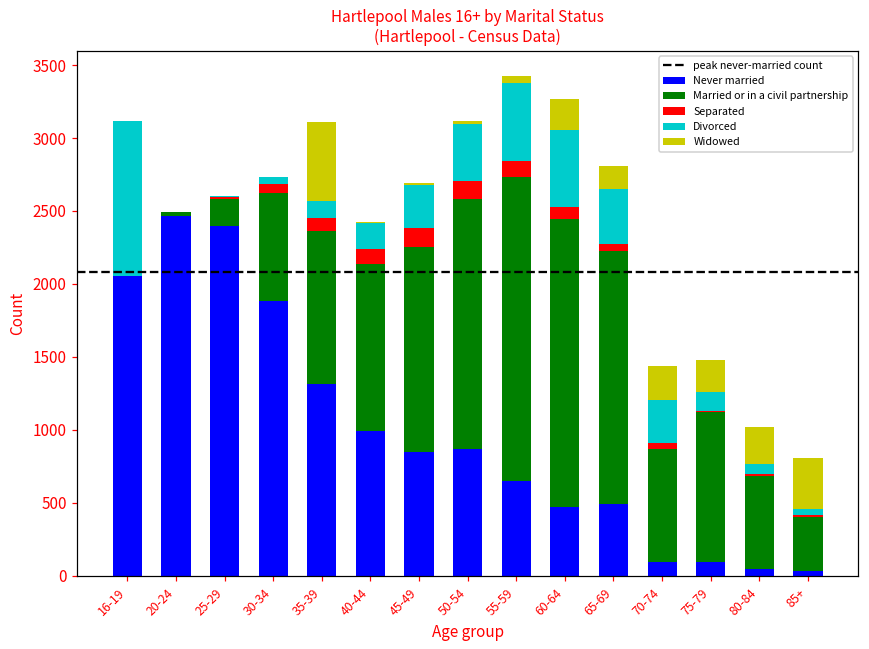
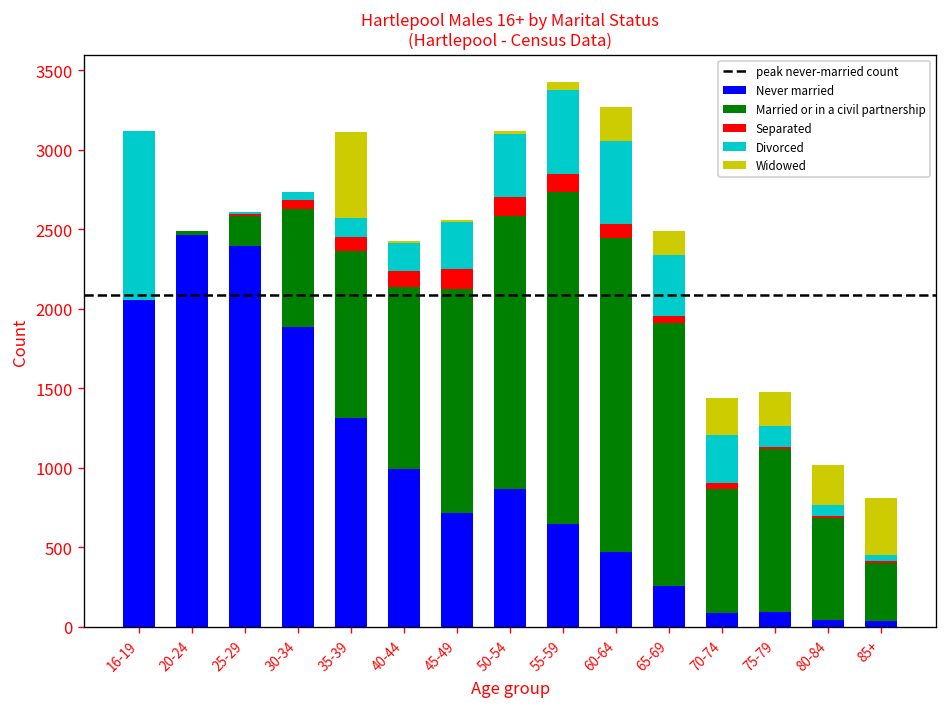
  {
    "Never married": {
      "16-19": 2060,
      "20-24": 2470,
      "25-29": 2400,
      "30-34": 1890,
      "35-39": 1320,
      "40-44": 1000,
-     "45-49": 850,
+     "45-49": 720,
      "50-54": 870,
      "55-59": 650,
      "60-64": 470,
-     "65-69": 490,
+     "65-69": 260,
      "70-74": 90,
      "75-79": 100,
      "80-84": 50,
      "85+": 40
    },
    "Married or in a civil partnership": {
      "16-19": 0,
      "20-24": 30,
      "25-29": 190,
      "30-34": 740,
      "35-39": 1050,
      "40-44": 1140,
      "45-49": 1410,
      "50-54": 1710,
      "55-59": 2090,
      "60-64": 1980,
-     "65-69": 1740,
+     "65-69": 1660,
      "70-74": 780,
      "75-79": 1030,
      "80-84": 640,
      "85+": 370
    },
    "Separated": {
      "16-19": 0,
      "20-24": 0,
      "30-34": 60,
      "35-39": 90,
      "40-44": 110,
      "45-49": 130,
      "50-54": 130,
      "55-59": 110,
      "60-64": 90,
      "65-69": 50,
      "70-74": 40
    },
    "Divorced": {
      "16-19": 1060,
      "20-24": 0,
      "30-34": 50,
      "35-39": 120,
      "40-44": 180,
      "45-49": 300,
      "50-54": 390,
      "55-59": 530,
      "60-64": 530,
      "65-69": 380,
      "70-74": 300,
      "75-79": 130,
      "80-84": 70,
      "85+": 40
    },
    "Widowed": {
      "16-19": 0,
      "20-24": 0,
      "25-29": 0,
      "30-34": 0,
      "35-39": 540,
      "50-54": 30,
      "55-59": 50,
      "60-64": 210,
      "65-69": 160,
      "70-74": 230,
      "75-79": 220,
      "80-84": 260,
      "85+": 360
    }
  }
